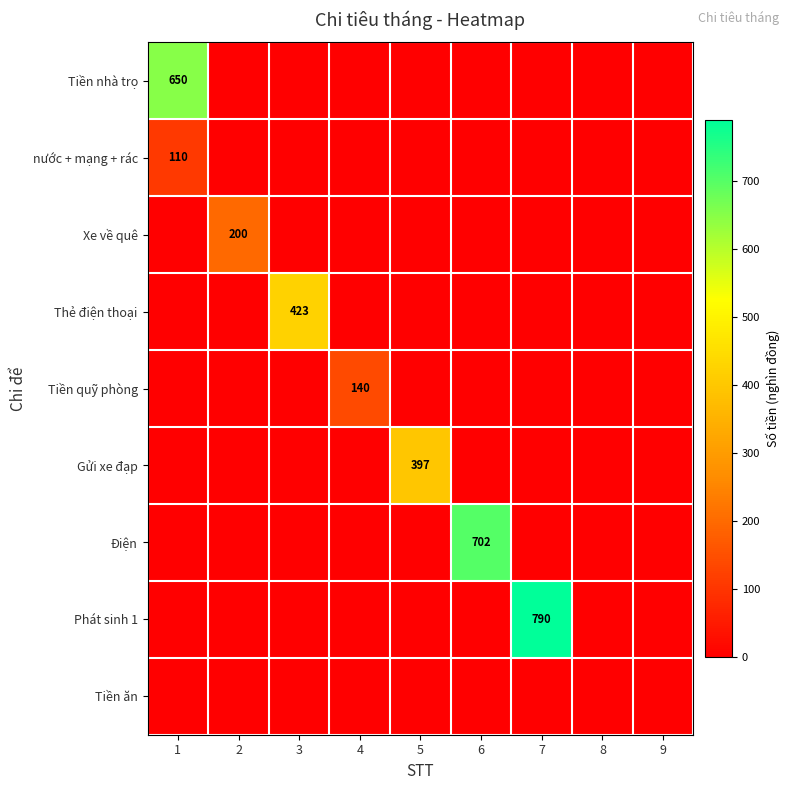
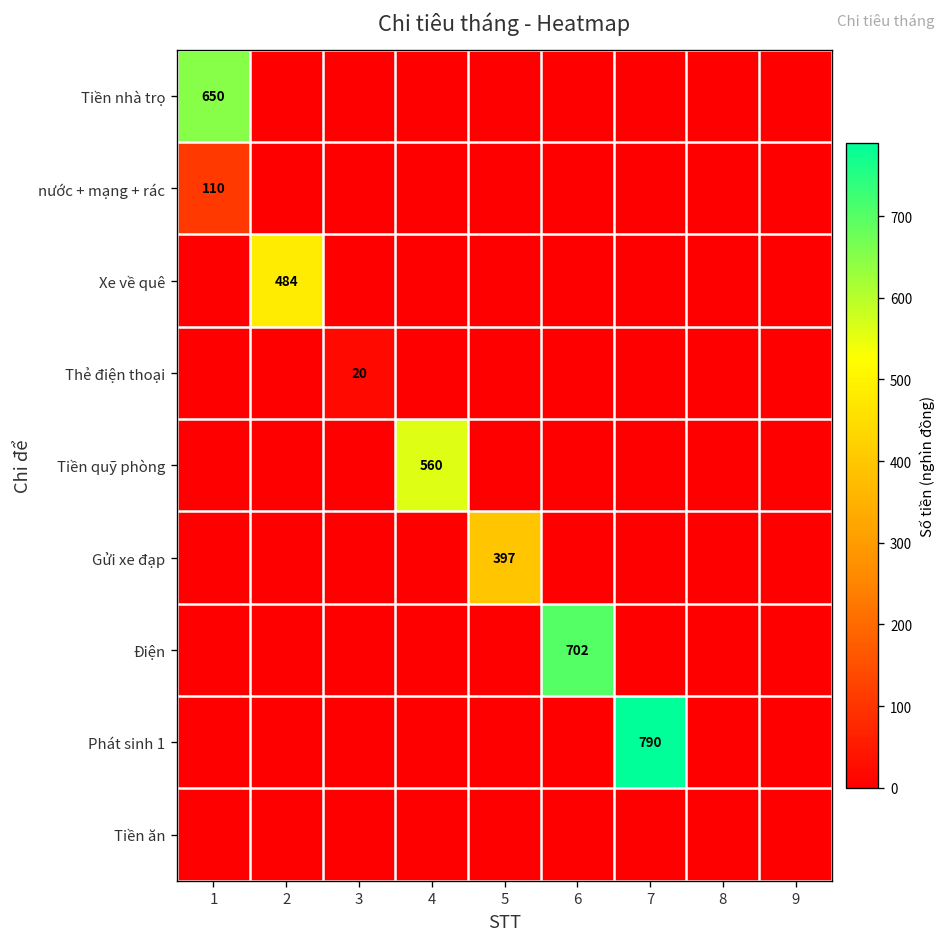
  {
    "Tiền nhà trọ": {
      "1": 650
    },
    "nước + mạng + rác": {
      "1": 110
    },
    "Xe về quê": {
-     "2": 200
+     "2": 484
    },
    "Thẻ điện thoại": {
-     "3": 423
+     "3": 20
    },
    "Tiền quỹ phòng": {
-     "4": 140
+     "4": 560
    },
    "Gửi xe đạp": {
      "5": 397
    },
    "Điện": {
      "6": 702
    },
    "Phát sinh 1": {
      "7": 790
    }
  }
